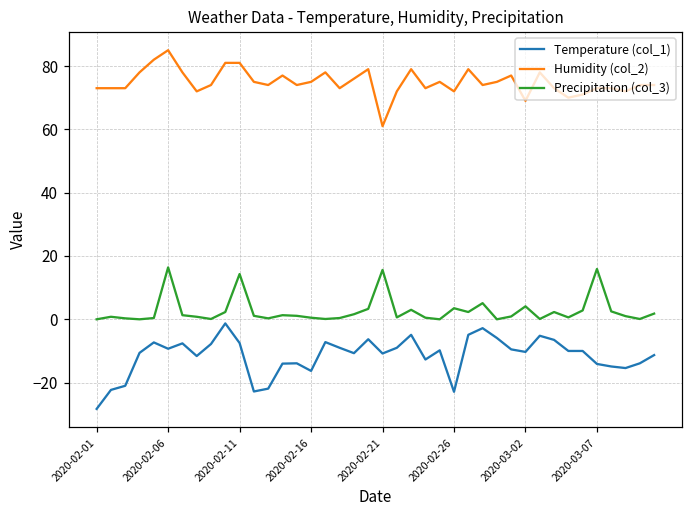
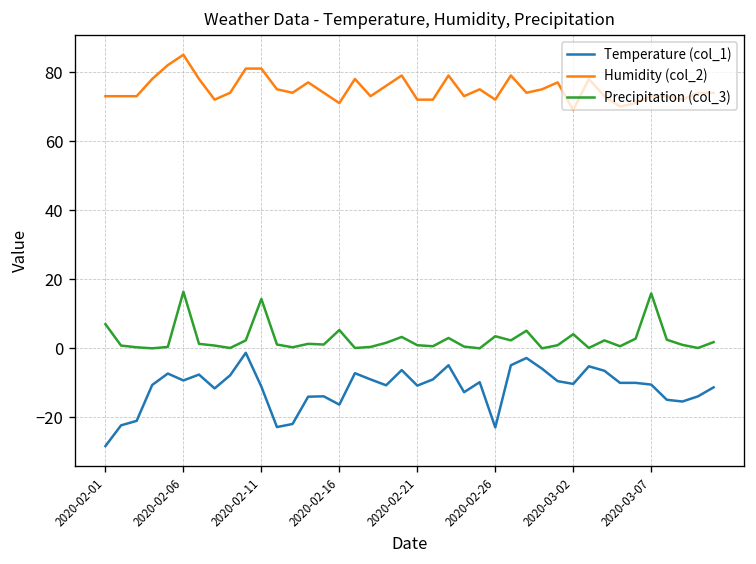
  {
    "Temperature (col_1)": {
      "2020-02-01": -28,
      "2020-02-06": -9,
-     "2020-02-11": -8,
+     "2020-02-11": -11,
      "2020-02-16": -16,
      "2020-02-21": -11,
      "2020-02-26": -23,
      "2020-03-02": -10,
-     "2020-03-07": -14
+     "2020-03-07": -11
    },
    "Humidity (col_2)": {
      "2020-02-01": 73,
      "2020-02-06": 85,
      "2020-02-11": 81,
-     "2020-02-16": 75,
-     "2020-02-21": 61,
+     "2020-02-16": 71,
+     "2020-02-21": 72,
      "2020-02-26": 72,
      "2020-03-02": 69
    },
    "Precipitation (col_3)": {
-     "2020-02-01": 0,
+     "2020-02-01": 7,
      "2020-02-06": 16,
      "2020-02-11": 14,
-     "2020-02-16": 1,
-     "2020-02-21": 16,
+     "2020-02-16": 5,
+     "2020-02-21": 1,
      "2020-02-26": 4,
      "2020-03-02": 4,
      "2020-03-07": 16
    }
  }
